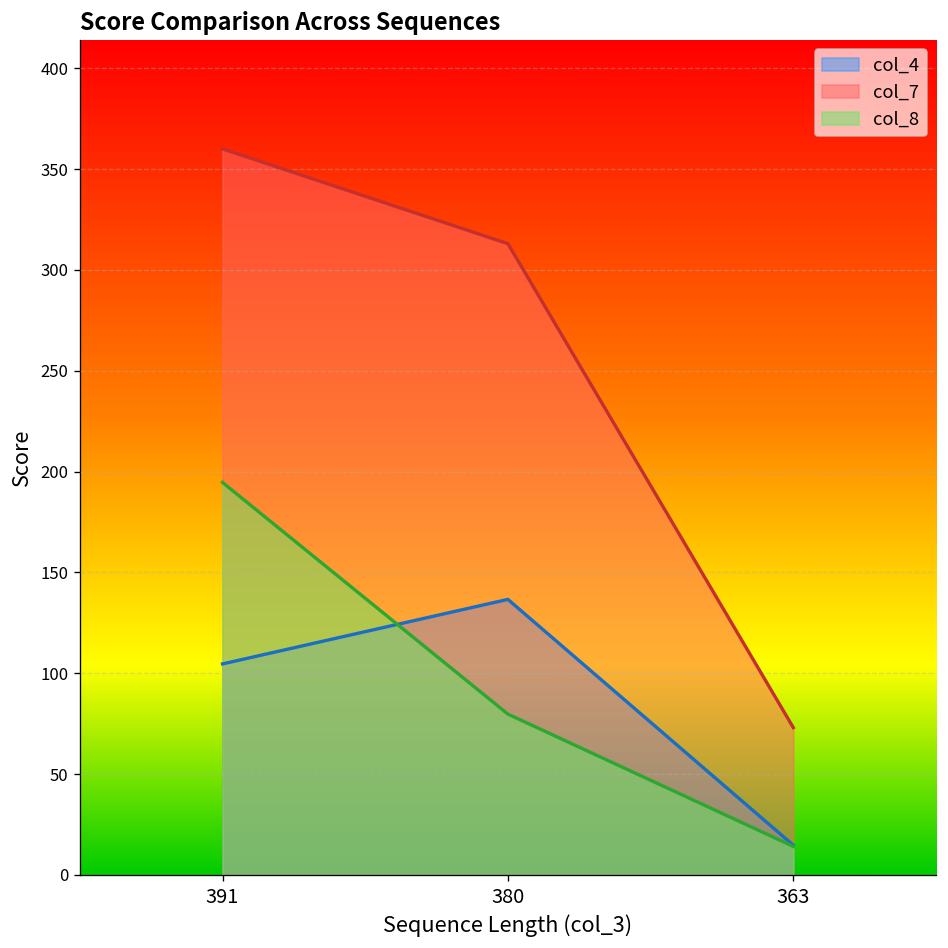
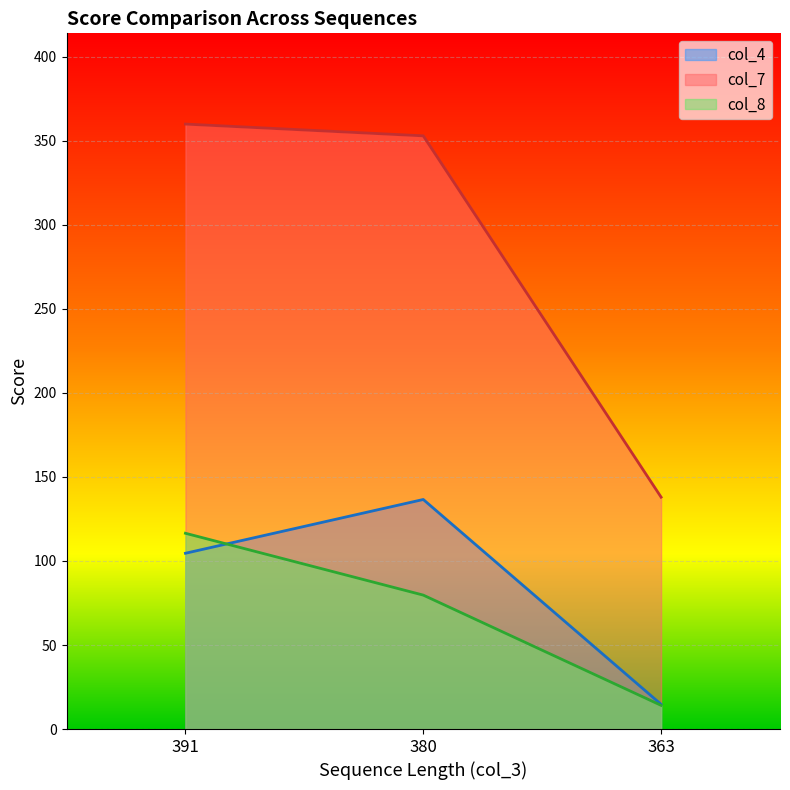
  {
    "col_4": {
      "391": 105,
      "380": 137
    },
    "col_7": {
      "391": 360,
-     "380": 313,
-     "363": 73
+     "380": 353,
+     "363": 138
    },
    "col_8": {
-     "391": 195,
+     "391": 117,
      "380": 80
    }
  }
